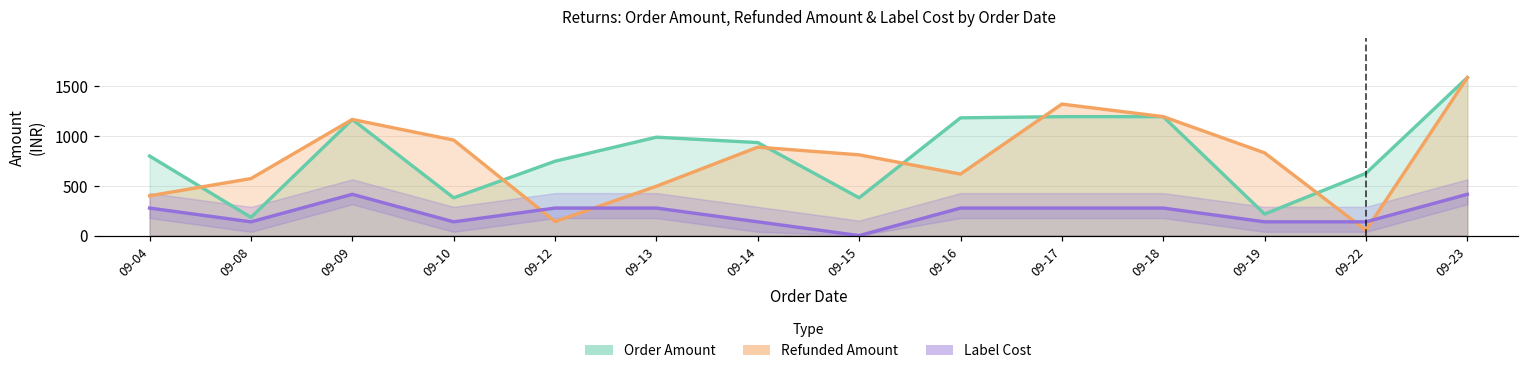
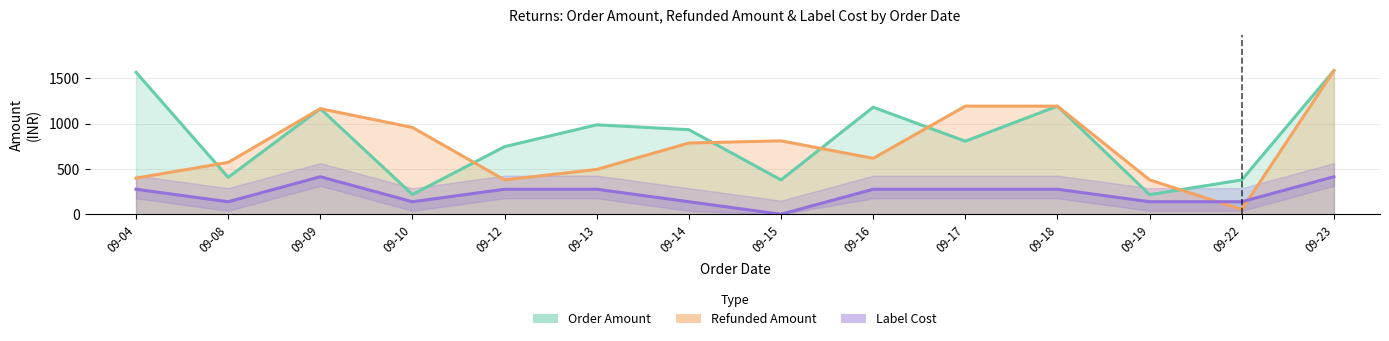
  {
    "Order Amount": {
-     "09-04": 800,
-     "09-08": 200,
-     "09-10": 400,
+     "09-04": 1600,
+     "09-08": 400,
+     "09-10": 200,
      "09-12": 700,
      "09-13": 1000,
      "09-14": 900,
      "09-15": 400,
      "09-16": 1200,
-     "09-17": 1200,
+     "09-17": 800,
      "09-19": 200,
-     "09-22": 600
+     "09-22": 400
    },
    "Refunded Amount": {
      "09-08": 600,
      "09-10": 1000,
-     "09-12": 100,
+     "09-12": 400,
      "09-13": 500,
-     "09-14": 900,
+     "09-14": 800,
      "09-15": 800,
      "09-16": 600,
-     "09-17": 1300,
-     "09-19": 800,
+     "09-17": 1200,
+     "09-19": 400,
      "09-22": 100
    }
  }
